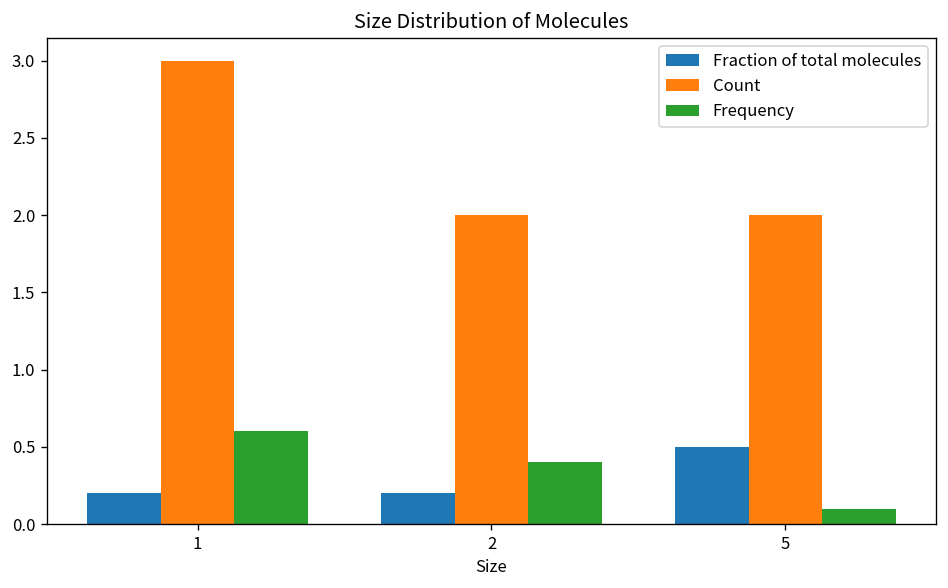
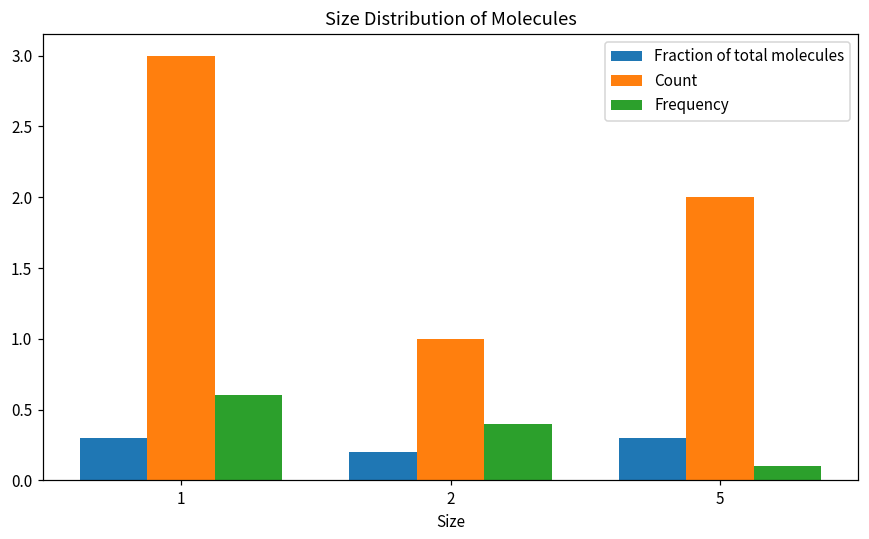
  {
    "Fraction of total molecules": {
-     "1": 0.2,
+     "1": 0.3,
      "2": 0.2,
-     "5": 0.5
+     "5": 0.3
    },
    "Count": {
      "1": 3,
-     "2": 2,
+     "2": 1,
      "5": 2
    },
    "Frequency": {
      "1": 0.6,
      "2": 0.4,
      "5": 0.1
    }
  }
